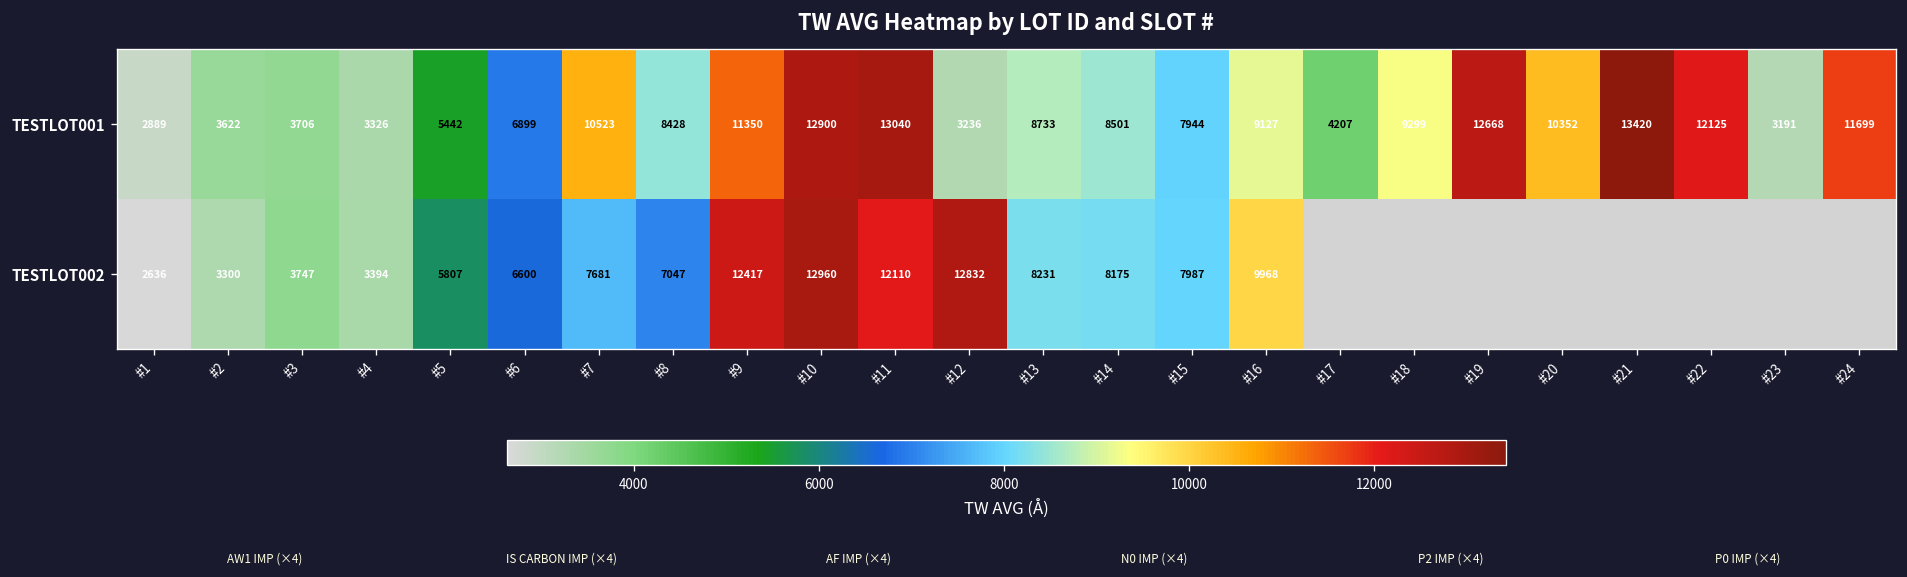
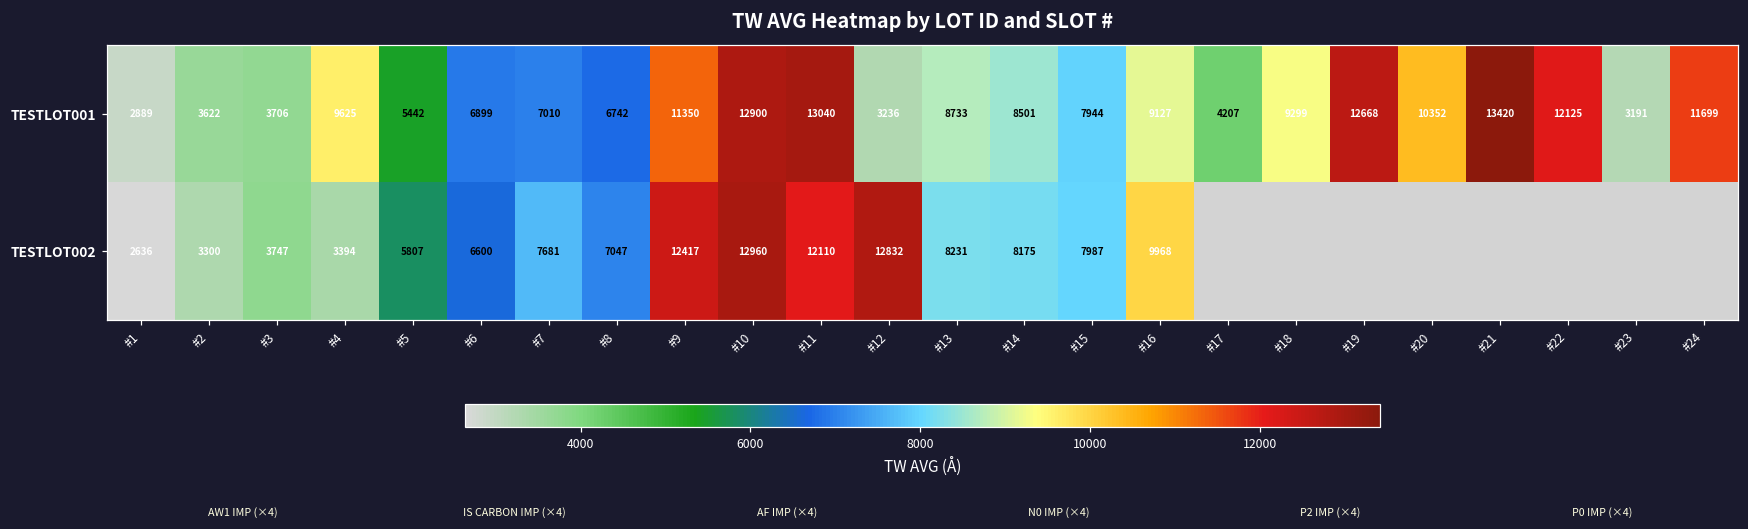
  {
    "TESTLOT001": {
      "#1": 2889,
      "#2": 3622,
      "#3": 3706,
-     "#4": 3326,
+     "#4": 9625,
      "#5": 5442,
      "#6": 6899,
-     "#7": 10523,
-     "#8": 8428,
+     "#7": 7010,
+     "#8": 6742,
      "#9": 11350,
      "#10": 12900,
      "#11": 13040,
      "#12": 3236,
      "#13": 8733,
      "#14": 8501,
      "#15": 7944,
      "#16": 9127,
      "#17": 4207,
      "#18": 9299,
      "#19": 12668,
      "#20": 10352,
      "#21": 13420,
      "#22": 12125,
      "#23": 3191,
      "#24": 11699
    },
    "TESTLOT002": {
      "#2": 3300,
      "#3": 3747,
      "#4": 3394,
      "#5": 5807,
      "#6": 6600,
      "#7": 7681,
      "#8": 7047,
      "#9": 12417,
      "#10": 12960,
      "#11": 12110,
      "#12": 12832,
      "#13": 8231,
      "#14": 8175,
      "#15": 7987,
      "#16": 9968
    }
  }
